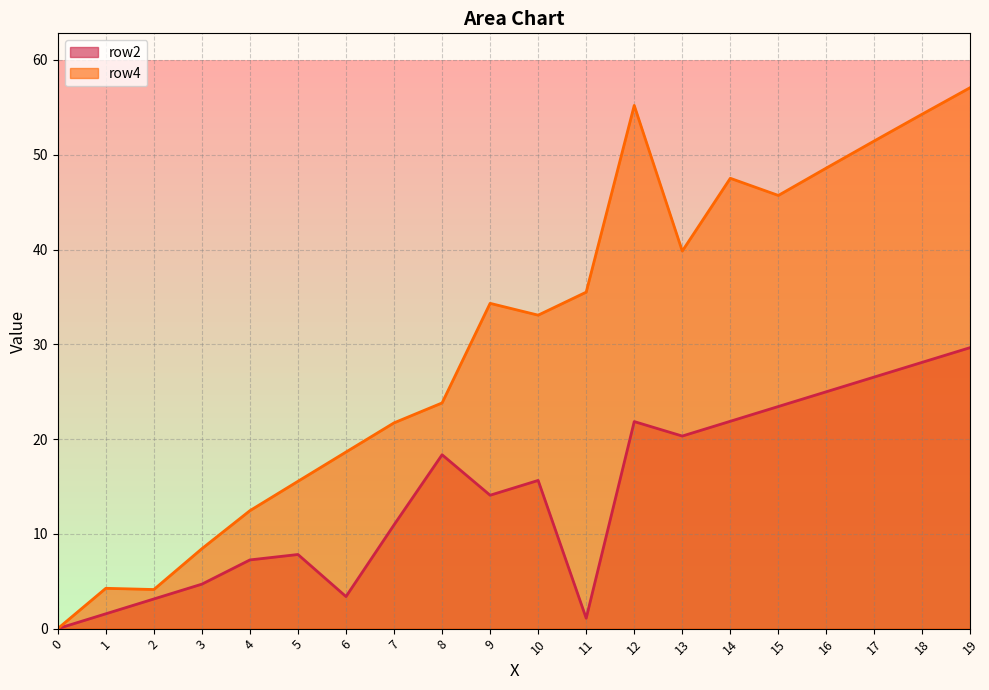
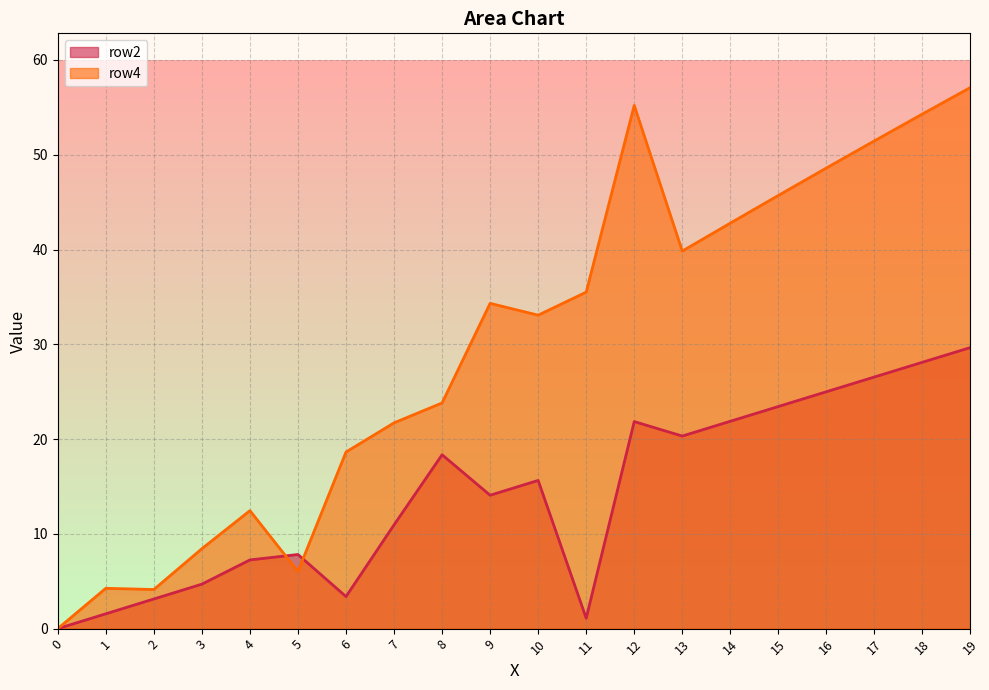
  {
    "row2": {
      "1": 2,
      "2": 3,
      "3": 5,
      "4": 7,
      "5": 8,
      "6": 3,
      "7": 11,
      "8": 18,
      "9": 14,
      "10": 16,
      "11": 1,
      "12": 22,
      "13": 20,
      "14": 22,
      "15": 23,
      "16": 25,
      "17": 27,
      "18": 28,
      "19": 30
    },
    "row4": {
      "1": 4,
      "2": 4,
      "3": 8,
      "4": 12,
-     "5": 16,
+     "5": 6,
      "6": 19,
      "7": 22,
      "8": 24,
      "9": 34,
      "10": 33,
      "11": 36,
      "12": 55,
      "13": 40,
-     "14": 48,
+     "14": 43,
      "15": 46,
      "16": 49,
      "17": 51,
      "18": 54,
      "19": 57
    }
  }
